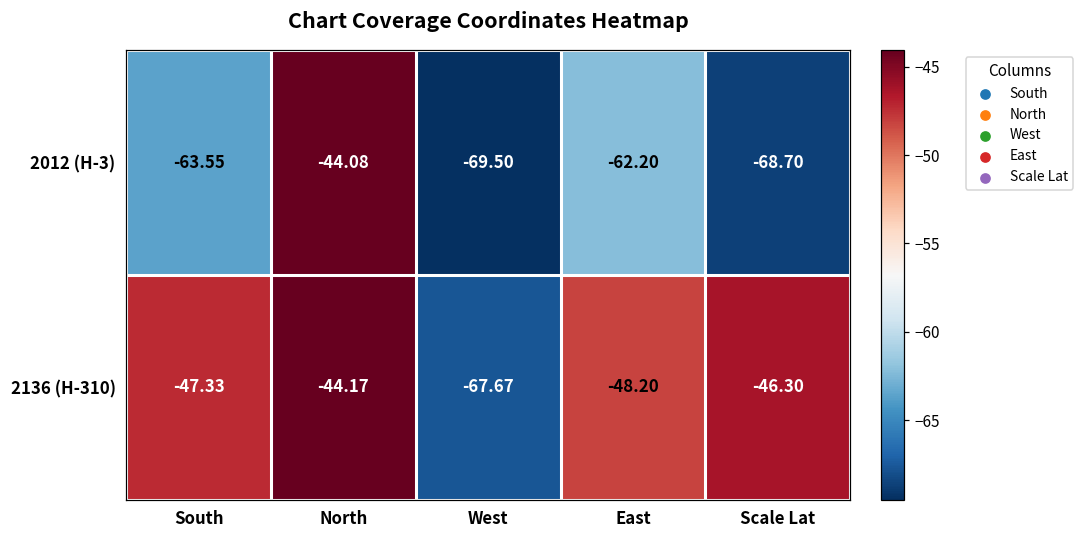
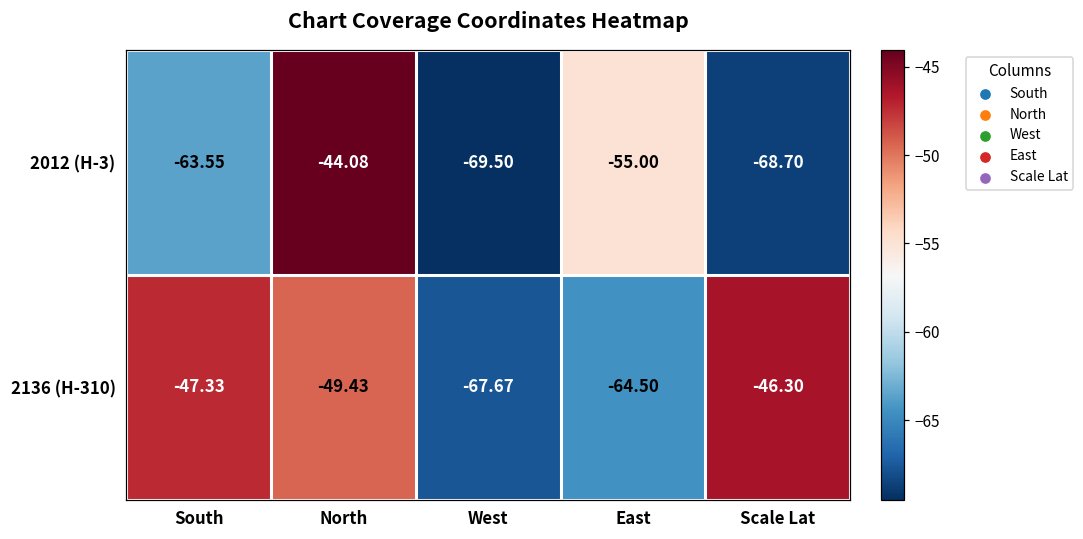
  {
    "2012 (H-3)": {
      "South": -63.55,
      "North": -44.08,
      "West": -69.50,
-     "East": -62.20,
+     "East": -55.00,
      "Scale Lat": -68.70
    },
    "2136 (H-310)": {
      "South": -47.33,
-     "North": -44.17,
+     "North": -49.43,
      "West": -67.67,
-     "East": -48.20,
+     "East": -64.50,
      "Scale Lat": -46.30
    }
  }
